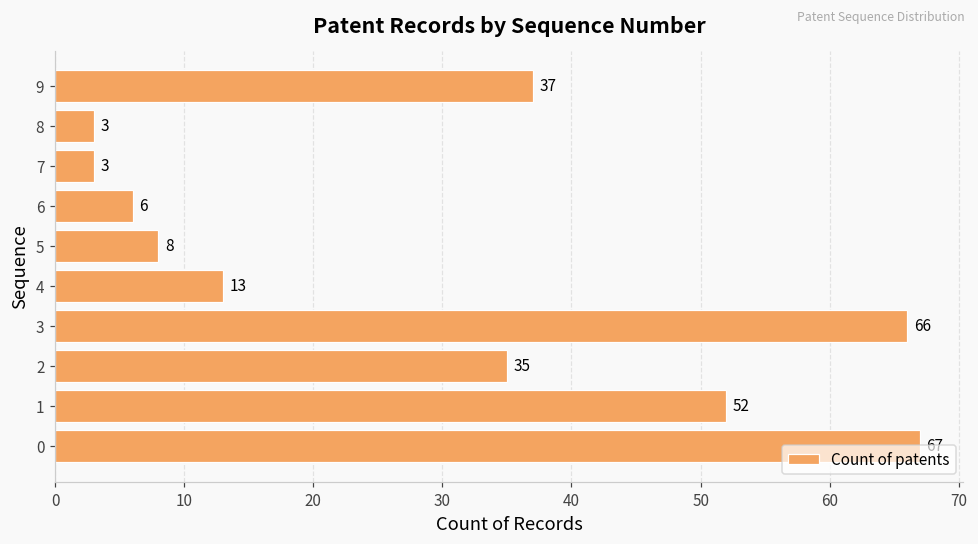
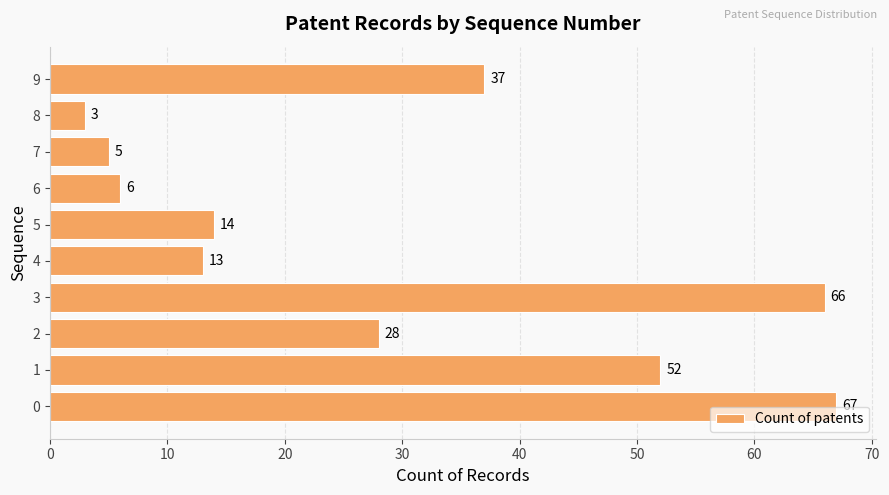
  {
    "9": 37,
    "8": 3,
-   "7": 3,
+   "7": 5,
    "6": 6,
-   "5": 8,
+   "5": 14,
    "4": 13,
    "3": 66,
-   "2": 35,
+   "2": 28,
    "1": 52
  }
